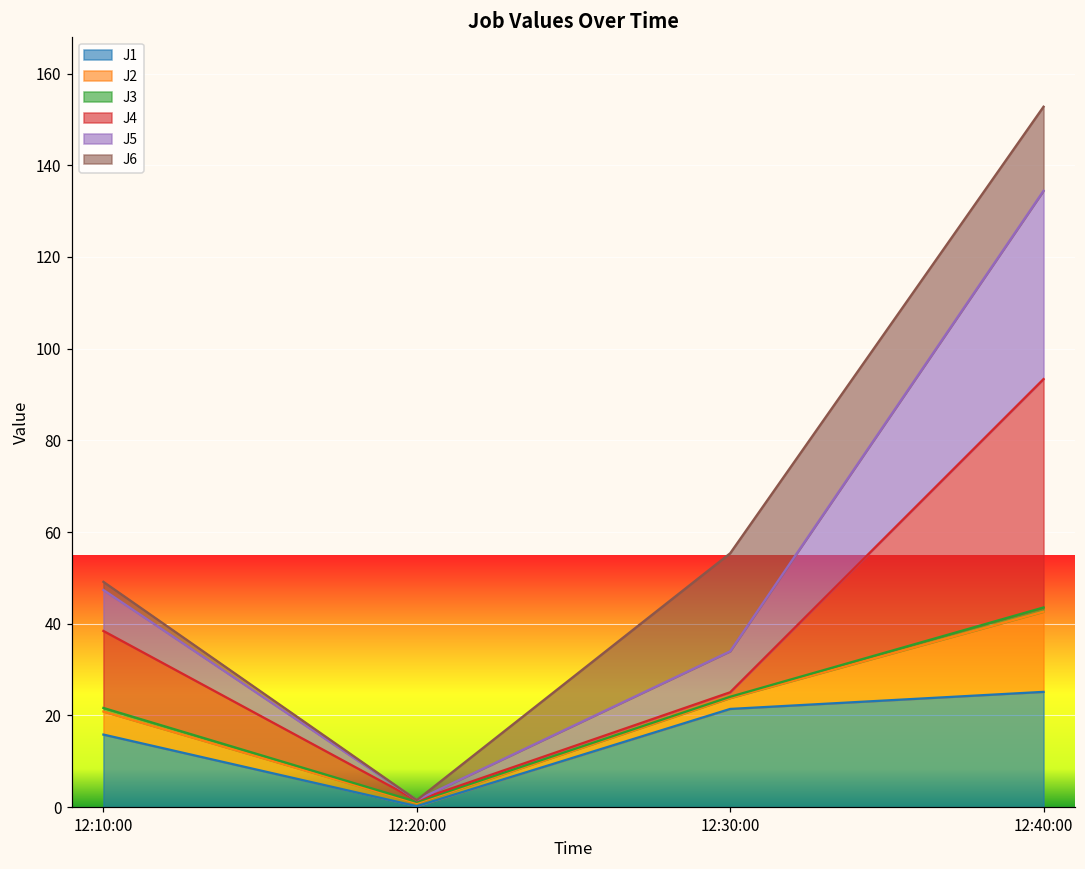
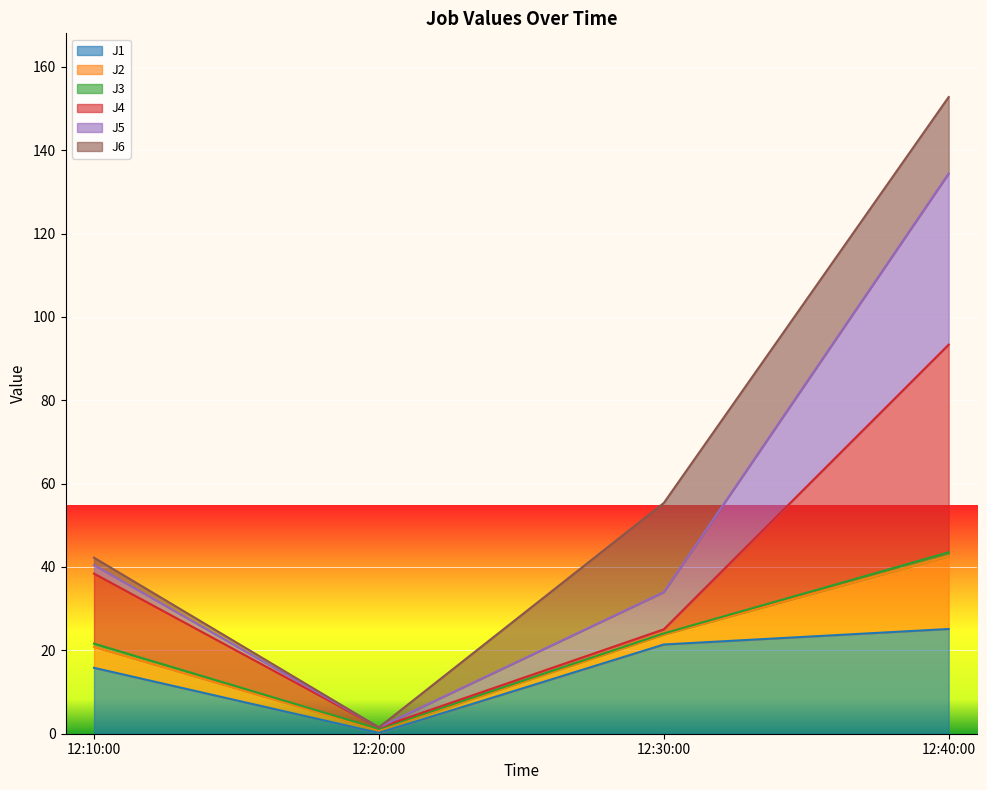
  {
    "J1": {
      "12:10:00": 16,
      "12:20:00": 0,
      "12:30:00": 21,
      "12:40:00": 25
    },
    "J2": {
      "12:10:00": 5,
      "12:40:00": 17
    },
    "J3": {
      "12:10:00": 1,
      "12:40:00": 1
    },
    "J4": {
      "12:10:00": 17,
      "12:30:00": 1,
      "12:40:00": 50
    },
    "J5": {
-     "12:10:00": 9,
+     "12:10:00": 2,
      "12:30:00": 9,
      "12:40:00": 41
    },
    "J6": {
      "12:10:00": 2,
      "12:30:00": 21,
      "12:40:00": 18
    }
  }
